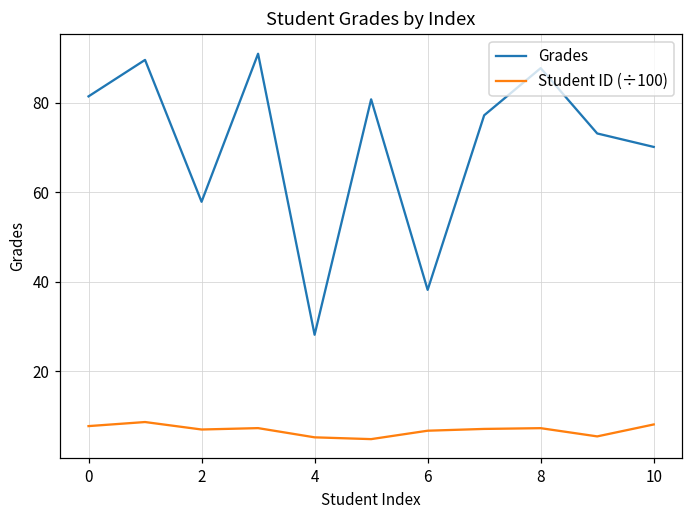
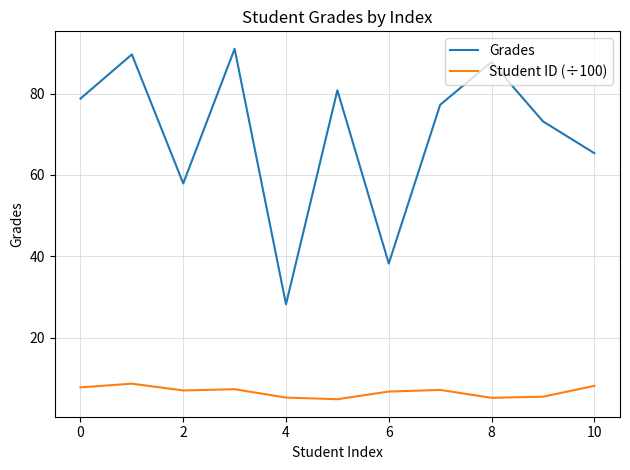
  {
    "Grades": {
-     "0": 81,
+     "0": 79,
      "2": 58,
      "4": 28,
      "6": 38,
-     "10": 70
+     "10": 65
    },
    "Student ID (÷100)": {
      "0": 8,
      "2": 7,
      "4": 5,
      "6": 7,
-     "8": 7,
+     "8": 5,
      "10": 8
    }
  }
